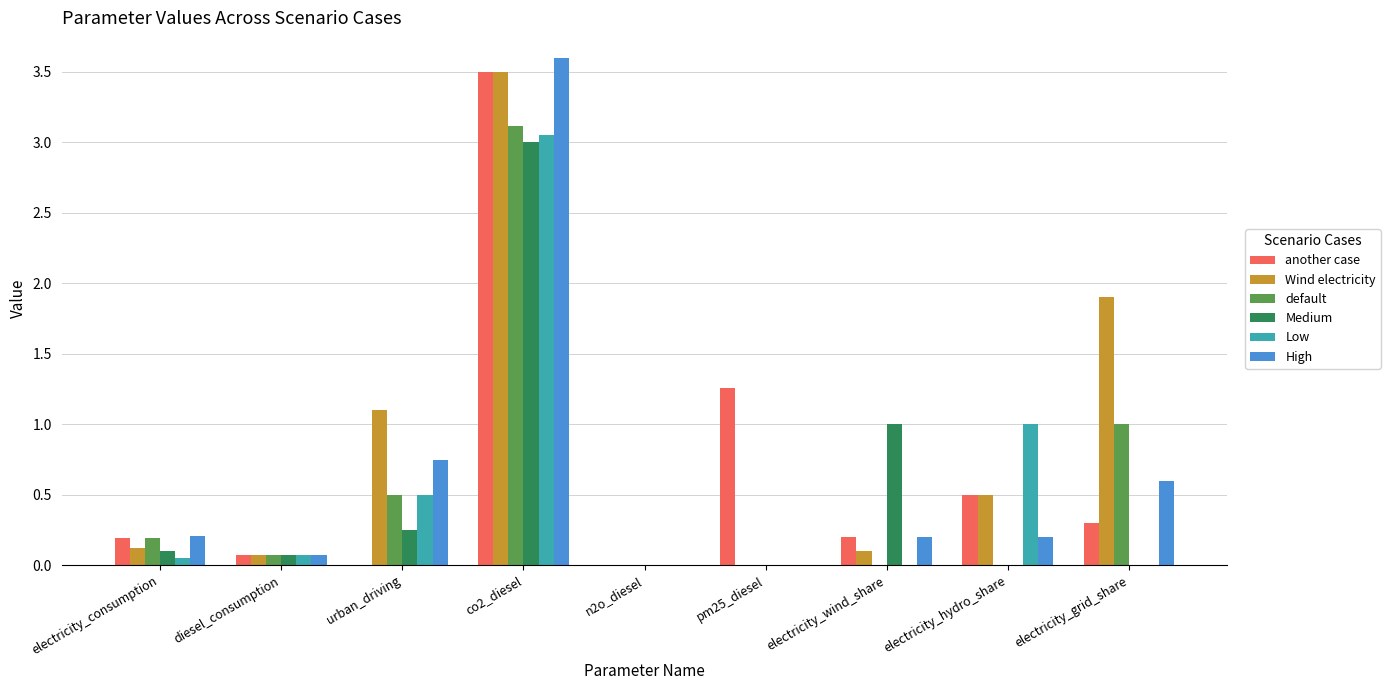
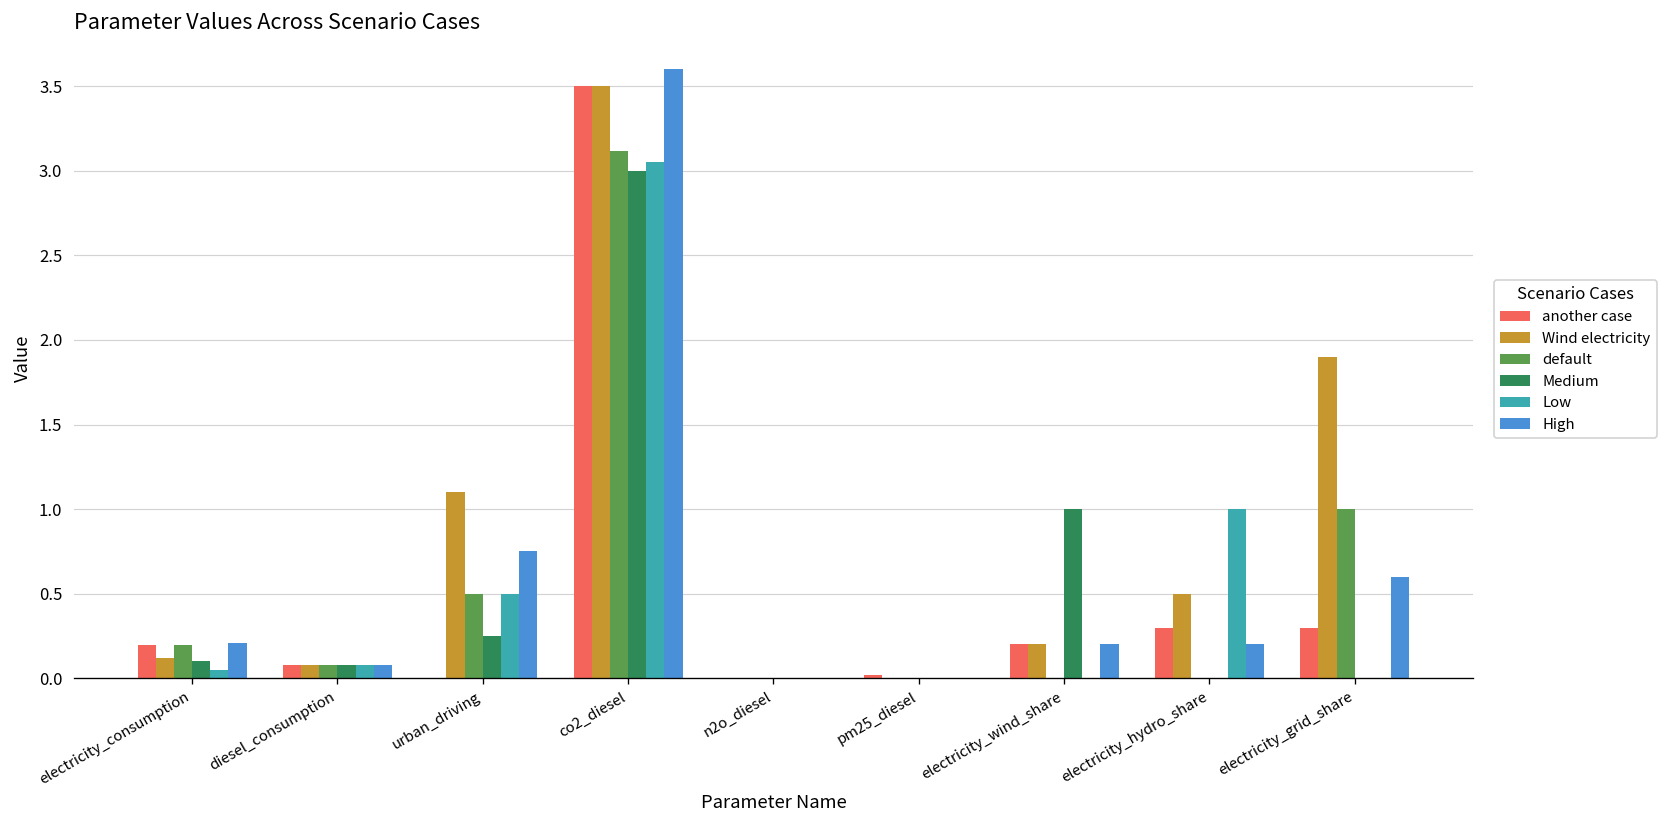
  {
    "another case": {
      "electricity_consumption": 0.20,
      "diesel_consumption": 0.08,
      "urban_driving": 0.00,
      "co2_diesel": 3.50,
-     "pm25_diesel": 1.26,
+     "pm25_diesel": 0.02,
      "electricity_wind_share": 0.20,
-     "electricity_hydro_share": 0.5,
+     "electricity_hydro_share": 0.3,
      "electricity_grid_share": 0.30
    },
    "Wind electricity": {
      "electricity_consumption": 0.12,
      "diesel_consumption": 0.08,
      "urban_driving": 1.1,
      "co2_diesel": 3.5,
-     "electricity_wind_share": 0.1,
+     "electricity_wind_share": 0.2,
      "electricity_hydro_share": 0.5,
      "electricity_grid_share": 1.9
    }
  }
